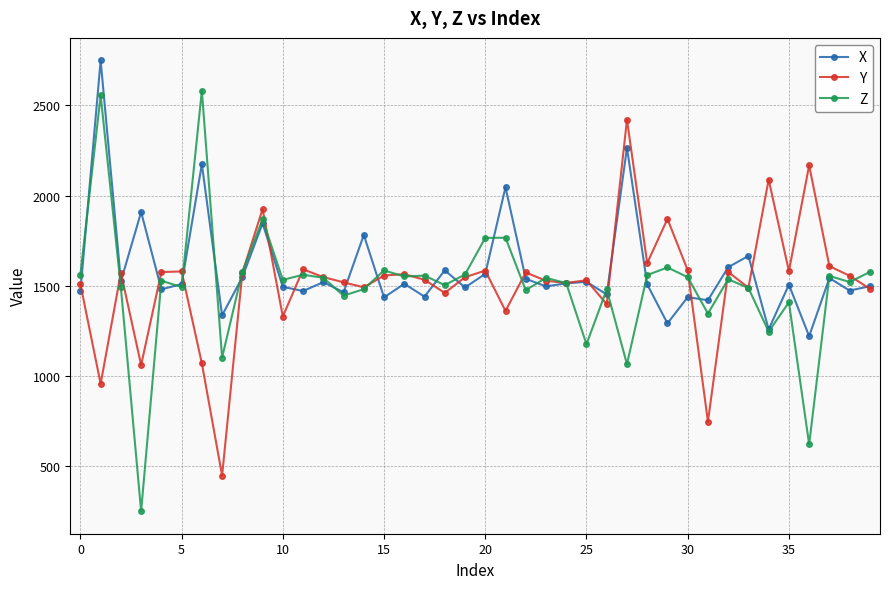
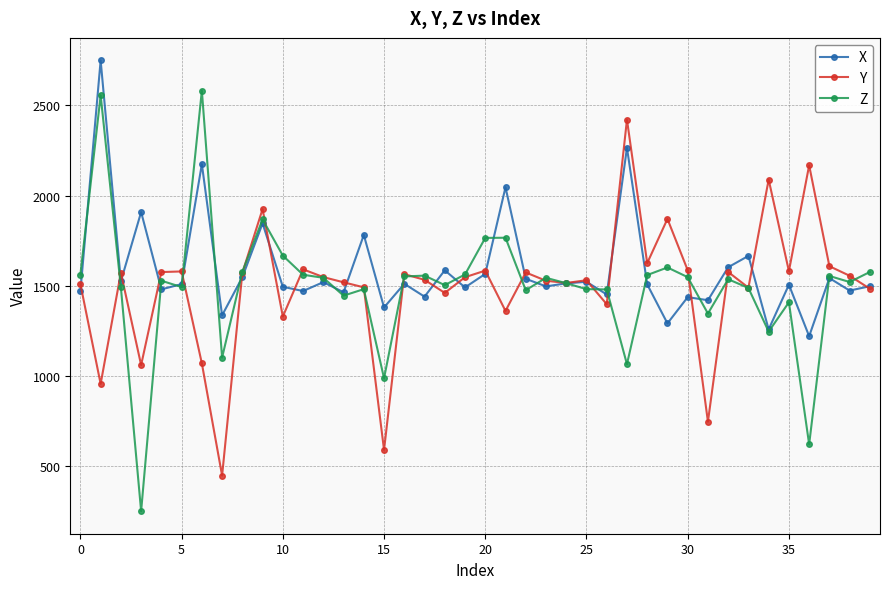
  {
    "X": {
      "0": 1470,
      "5": 1510,
      "10": 1490,
-     "15": 1440,
+     "15": 1380,
      "20": 1570,
      "30": 1440,
      "35": 1510
    },
    "Y": {
      "0": 1510,
      "5": 1580,
      "10": 1330,
-     "15": 1560,
+     "15": 590,
      "20": 1580,
      "30": 1590,
      "35": 1580
    },
    "Z": {
      "0": 1560,
      "5": 1490,
-     "10": 1530,
-     "15": 1590,
+     "10": 1670,
+     "15": 990,
      "20": 1770,
-     "25": 1180,
+     "25": 1480,
      "30": 1550,
      "35": 1410
    }
  }
